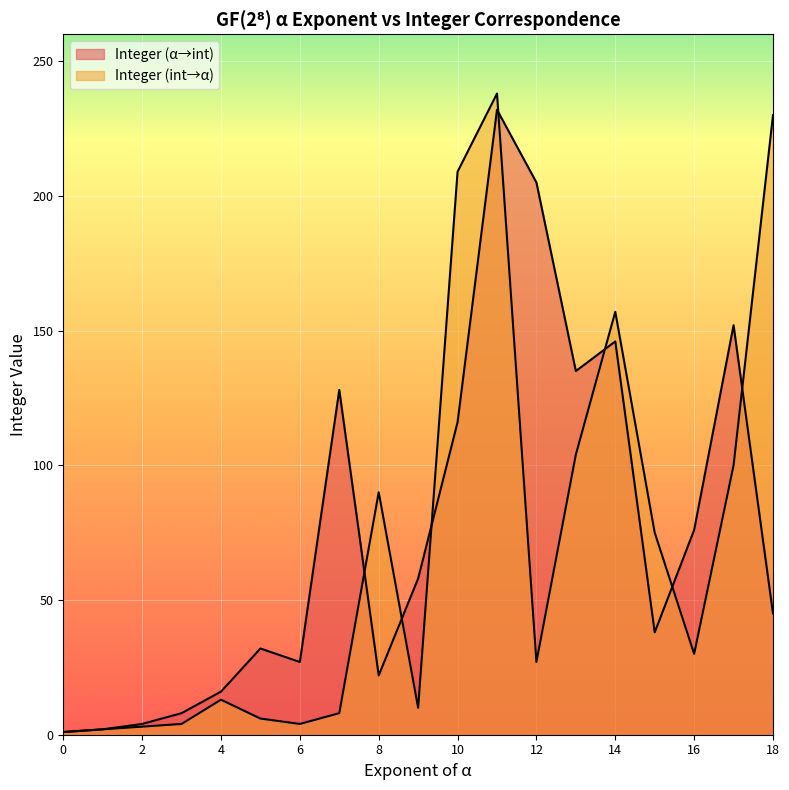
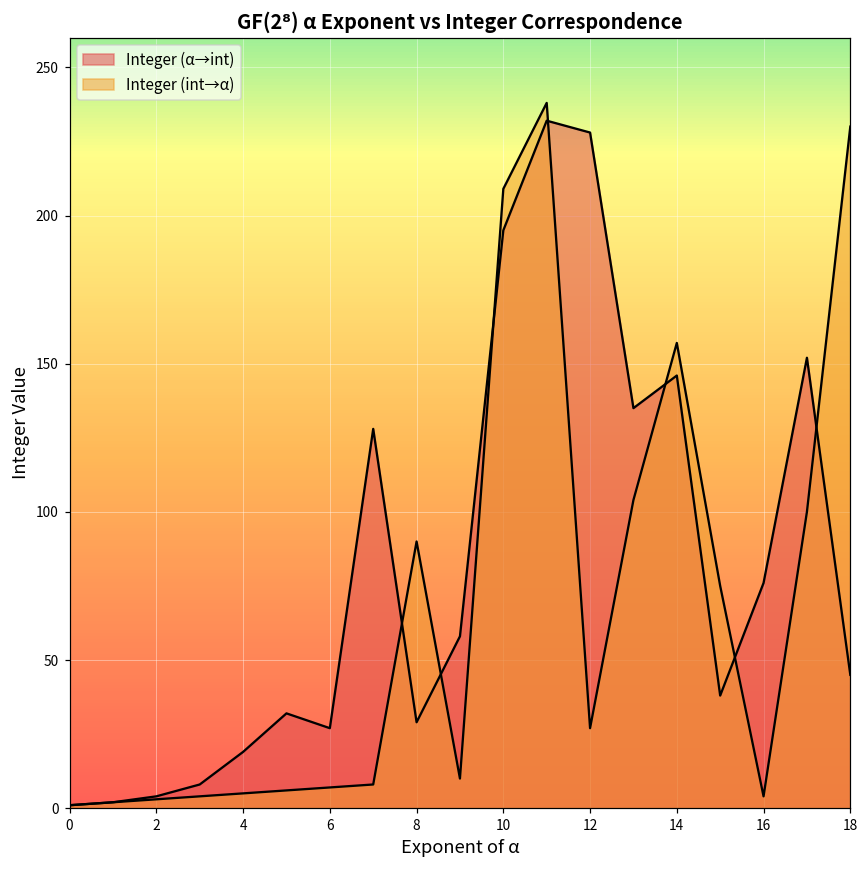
  {
    "Integer (α→int)": {
      "2": 4,
-     "4": 16,
+     "4": 19,
      "6": 27,
-     "8": 22,
-     "10": 116,
-     "12": 205,
+     "8": 29,
+     "10": 195,
+     "12": 228,
      "14": 146,
      "16": 76,
      "18": 45
    },
    "Integer (int→α)": {
      "2": 3,
-     "4": 13,
-     "6": 4,
+     "4": 5,
+     "6": 7,
      "8": 90,
      "10": 209,
      "12": 27,
      "14": 157,
-     "16": 30,
+     "16": 4,
      "18": 230
    }
  }
